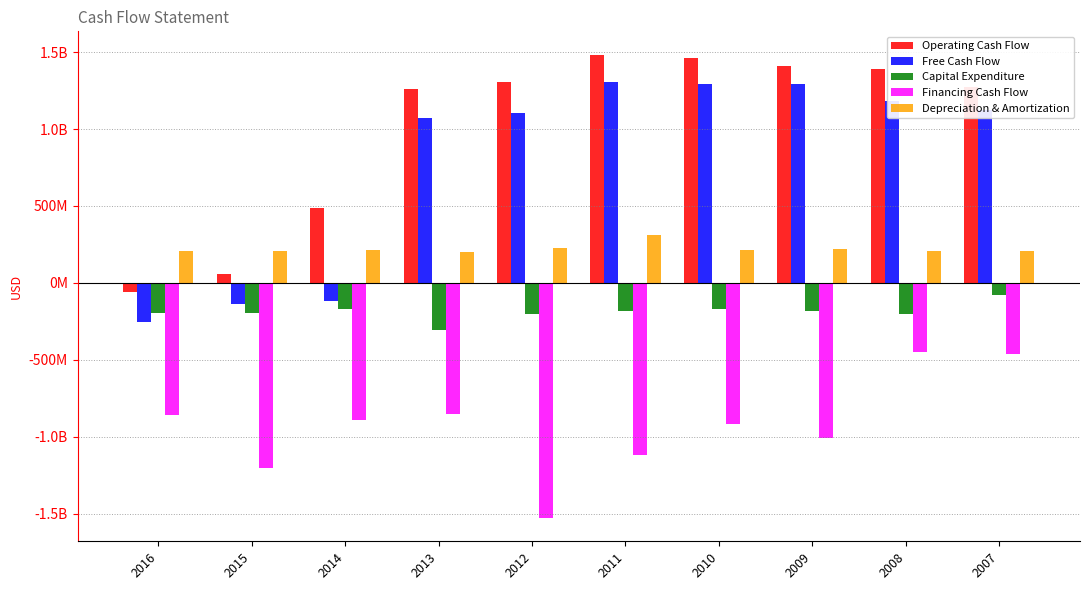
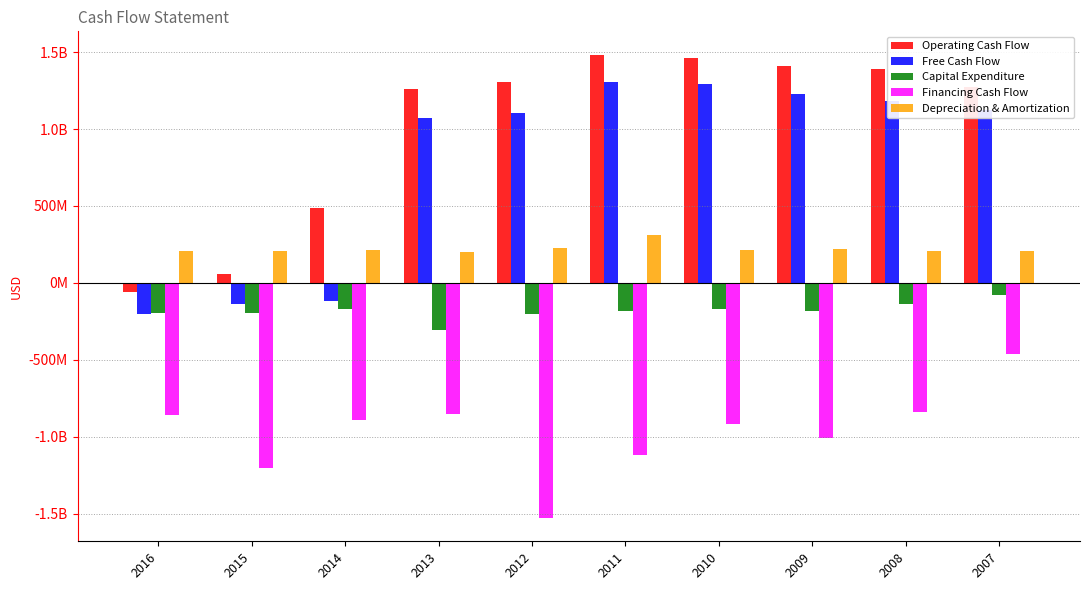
  {
    "Operating Cash Flow": {
      "2016": -60000000,
      "2015": 60000000,
      "2014": 490000000,
      "2013": 1260000000,
      "2012": 1310000000,
      "2011": 1480000000,
      "2010": 1460000000,
      "2009": 1410000000,
      "2008": 1390000000
    },
    "Free Cash Flow": {
-     "2016": -250000000,
+     "2016": -200000000,
      "2015": -140000000,
      "2014": -120000000,
      "2013": 1070000000,
      "2012": 1100000000,
      "2011": 1300000000,
      "2010": 1290000000,
-     "2009": 1290000000
+     "2009": 1230000000
    },
    "Capital Expenditure": {
      "2016": -200000000,
      "2015": -190000000,
      "2014": -170000000,
      "2013": -310000000,
      "2012": -210000000,
      "2011": -180000000,
      "2010": -170000000,
      "2009": -180000000,
-     "2008": -200000000,
+     "2008": -140000000,
      "2007": -80000000
    },
    "Financing Cash Flow": {
      "2016": -860000000,
      "2015": -1210000000,
      "2014": -890000000,
      "2013": -850000000,
      "2012": -1530000000,
      "2011": -1120000000,
      "2010": -920000000,
      "2009": -1010000000,
-     "2008": -450000000,
+     "2008": -840000000,
      "2007": -460000000
    },
    "Depreciation & Amortization": {
      "2016": 210000000,
      "2015": 210000000,
      "2014": 210000000,
      "2013": 200000000,
      "2012": 230000000,
      "2011": 310000000,
      "2010": 210000000,
      "2009": 220000000,
      "2008": 210000000,
      "2007": 210000000
    }
  }
